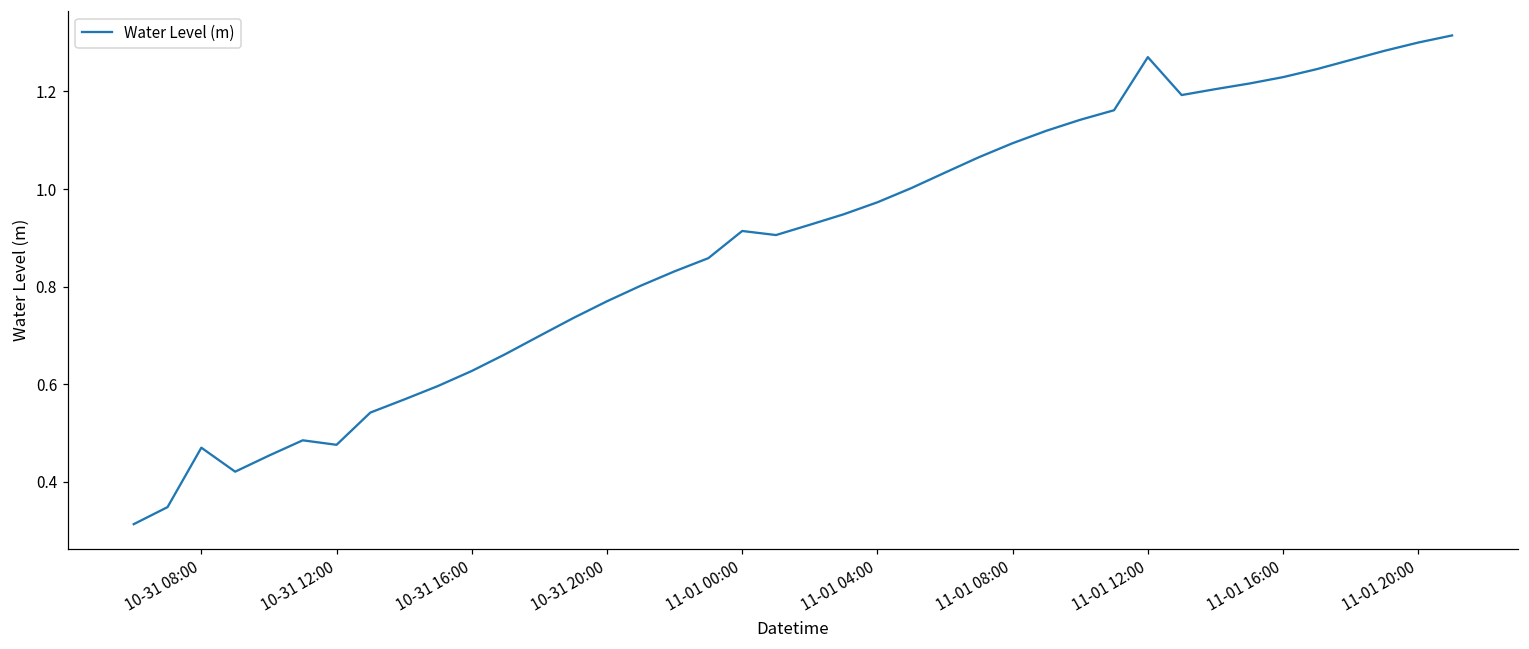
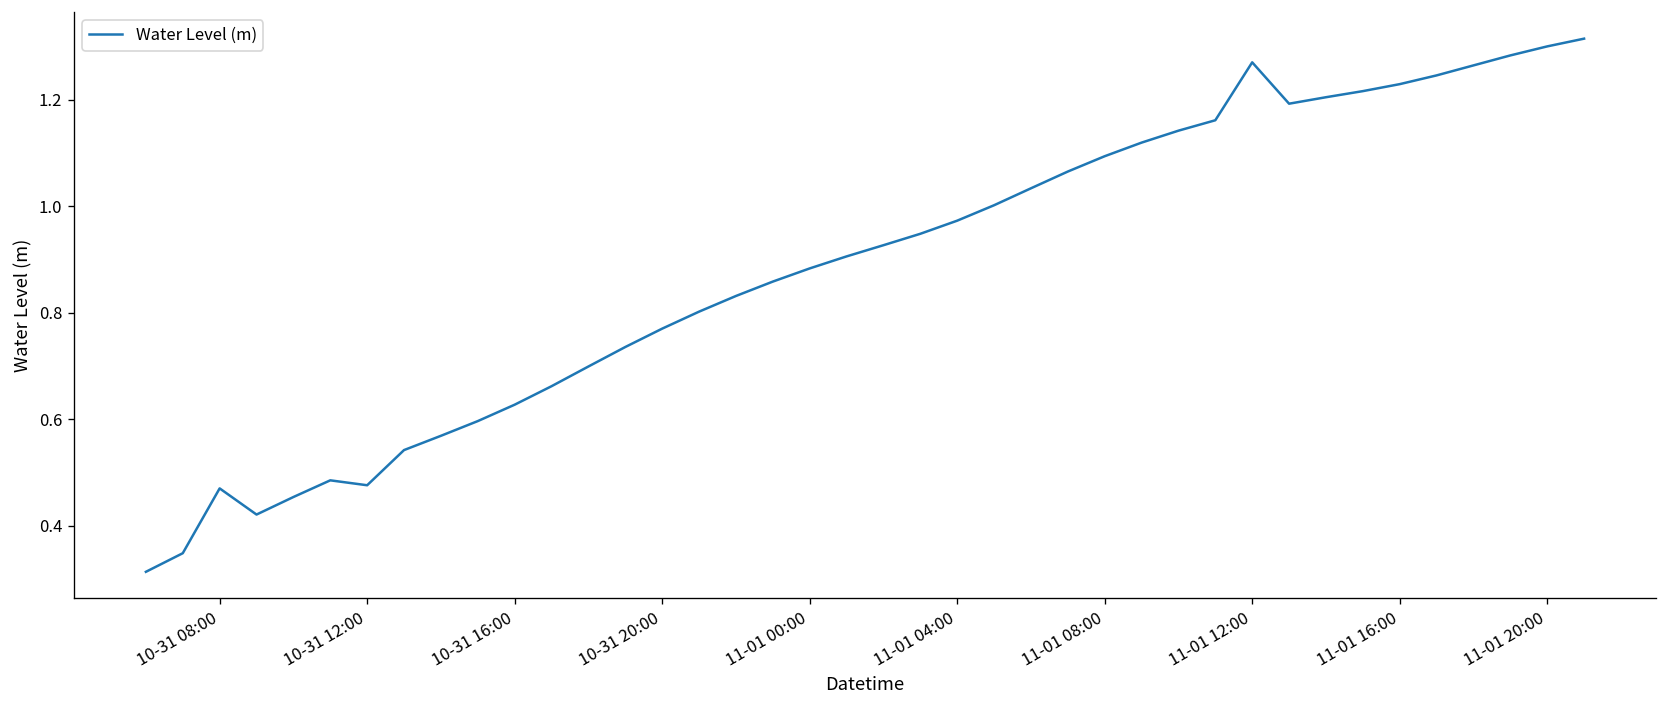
  {
    "10-31 08:00": 0.47,
    "10-31 12:00": 0.48,
    "10-31 16:00": 0.63,
    "10-31 20:00": 0.77,
-   "11-01 00:00": 0.91,
+   "11-01 00:00": 0.88,
    "11-01 04:00": 0.97,
    "11-01 08:00": 1.09,
    "11-01 12:00": 1.27,
    "11-01 16:00": 1.23,
    "11-01 20:00": 1.30
  }
